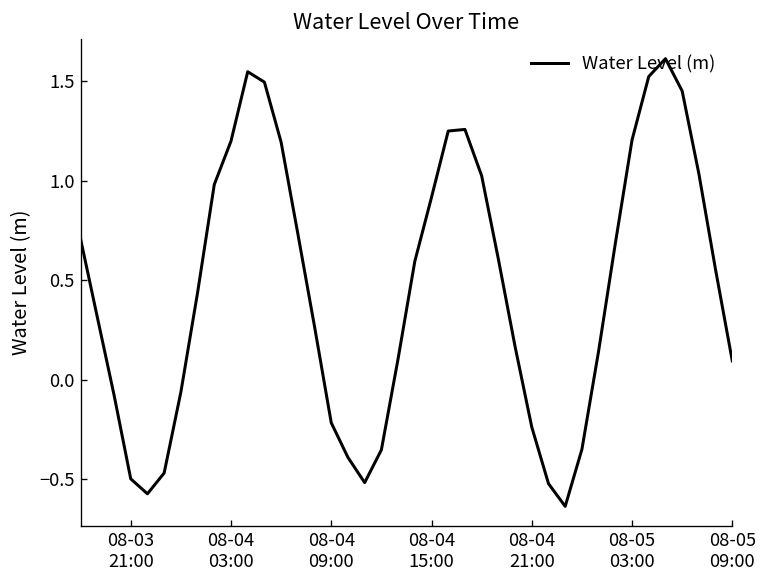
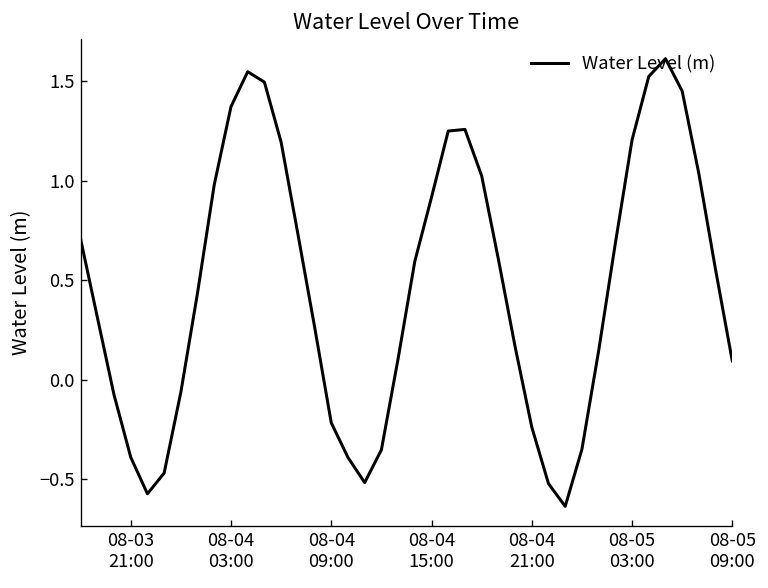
  {
-   "08-03 21:00": -0.50,
-   "08-04 03:00": 1.20,
+   "08-03 21:00": -0.39,
+   "08-04 03:00": 1.37,
    "08-04 09:00": -0.22,
    "08-04 15:00": 0.92,
    "08-04 21:00": -0.24,
    "08-05 03:00": 1.21,
    "08-05 09:00": 0.09
  }
